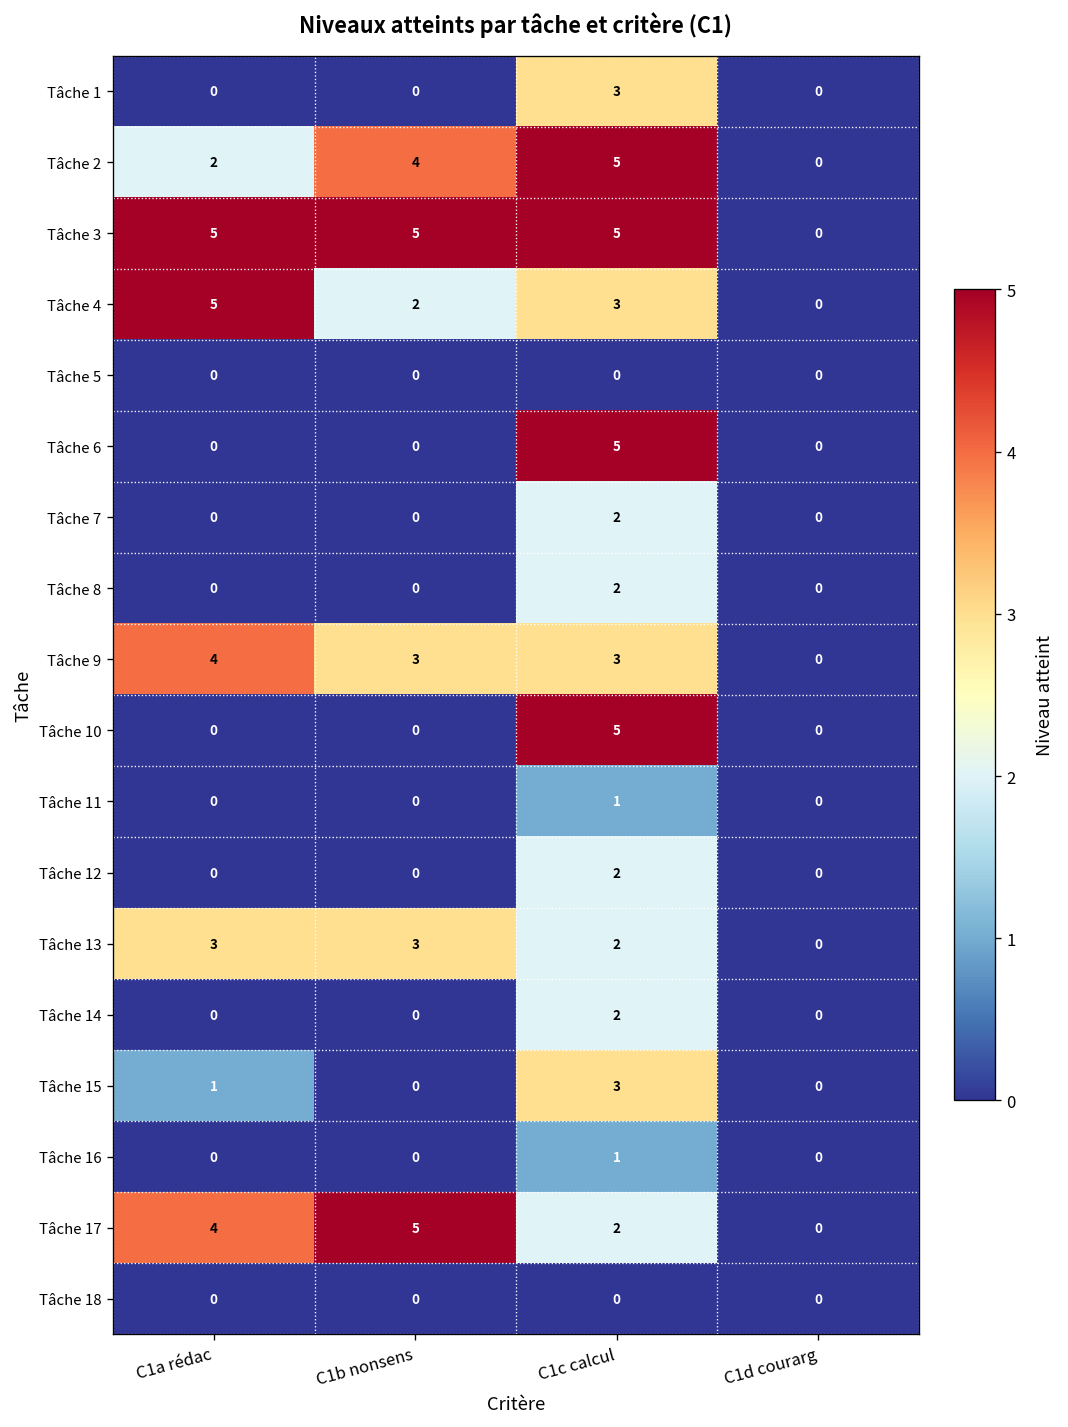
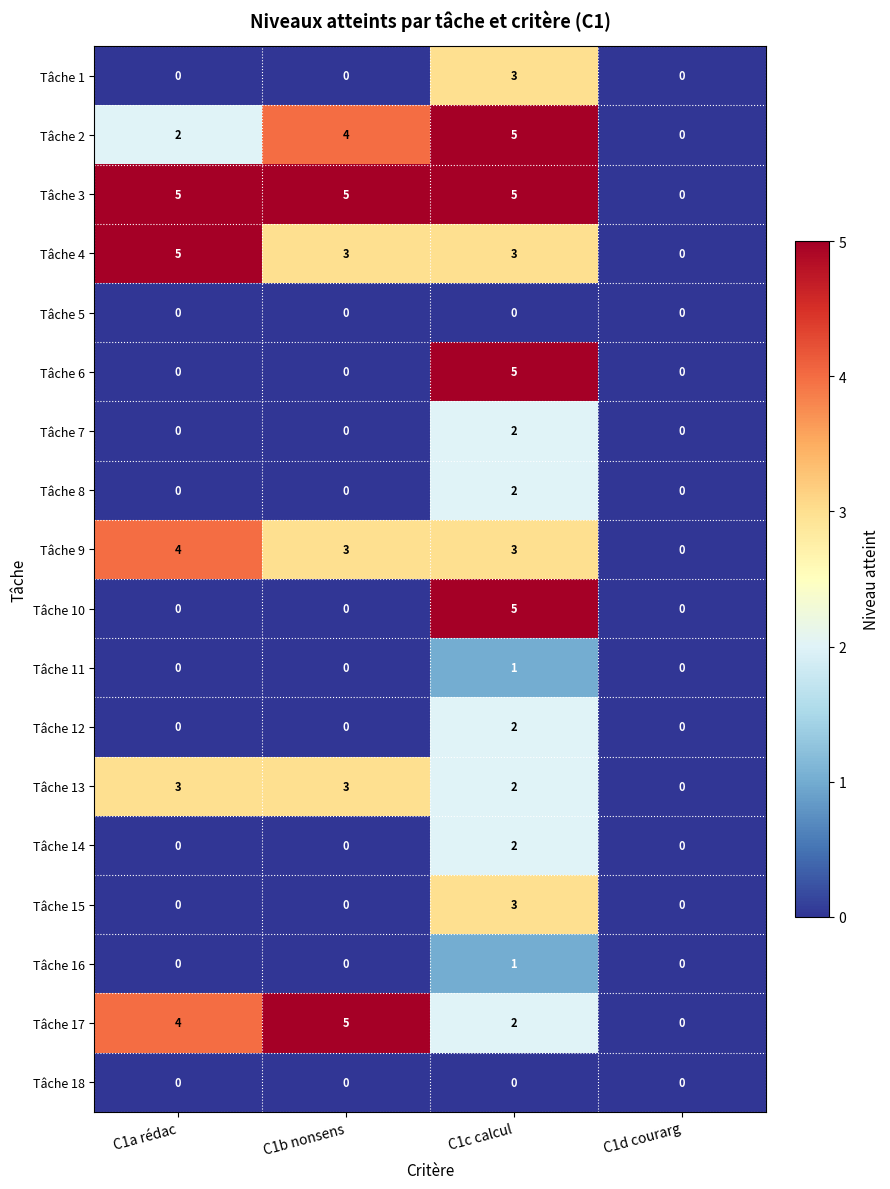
  {
    "Tâche 1": {
      "C1a rédac": 0,
      "C1b nonsens": 0,
      "C1c calcul": 3,
      "C1d courarg": 0
    },
    "Tâche 2": {
      "C1a rédac": 2,
      "C1b nonsens": 4,
      "C1c calcul": 5,
      "C1d courarg": 0
    },
    "Tâche 3": {
      "C1a rédac": 5,
      "C1b nonsens": 5,
      "C1c calcul": 5,
      "C1d courarg": 0
    },
    "Tâche 4": {
      "C1a rédac": 5,
-     "C1b nonsens": 2,
+     "C1b nonsens": 3,
      "C1c calcul": 3,
      "C1d courarg": 0
    },
    "Tâche 5": {
      "C1a rédac": 0,
      "C1b nonsens": 0,
      "C1c calcul": 0,
      "C1d courarg": 0
    },
    "Tâche 6": {
      "C1a rédac": 0,
      "C1b nonsens": 0,
      "C1c calcul": 5,
      "C1d courarg": 0
    },
    "Tâche 7": {
      "C1a rédac": 0,
      "C1b nonsens": 0,
      "C1c calcul": 2,
      "C1d courarg": 0
    },
    "Tâche 8": {
      "C1a rédac": 0,
      "C1b nonsens": 0,
      "C1c calcul": 2,
      "C1d courarg": 0
    },
    "Tâche 9": {
      "C1a rédac": 4,
      "C1b nonsens": 3,
      "C1c calcul": 3,
      "C1d courarg": 0
    },
    "Tâche 10": {
      "C1a rédac": 0,
      "C1b nonsens": 0,
      "C1c calcul": 5,
      "C1d courarg": 0
    },
    "Tâche 11": {
      "C1a rédac": 0,
      "C1b nonsens": 0,
      "C1c calcul": 1,
      "C1d courarg": 0
    },
    "Tâche 12": {
      "C1a rédac": 0,
      "C1b nonsens": 0,
      "C1c calcul": 2,
      "C1d courarg": 0
    },
    "Tâche 13": {
      "C1a rédac": 3,
      "C1b nonsens": 3,
      "C1c calcul": 2,
      "C1d courarg": 0
    },
    "Tâche 14": {
      "C1a rédac": 0,
      "C1b nonsens": 0,
      "C1c calcul": 2,
      "C1d courarg": 0
    },
    "Tâche 15": {
-     "C1a rédac": 1,
+     "C1a rédac": 0,
      "C1b nonsens": 0,
      "C1c calcul": 3,
      "C1d courarg": 0
    },
    "Tâche 16": {
      "C1a rédac": 0,
      "C1b nonsens": 0,
      "C1c calcul": 1,
      "C1d courarg": 0
    },
    "Tâche 17": {
      "C1a rédac": 4,
      "C1b nonsens": 5,
      "C1c calcul": 2,
      "C1d courarg": 0
    },
    "Tâche 18": {
      "C1a rédac": 0,
      "C1b nonsens": 0,
      "C1c calcul": 0,
      "C1d courarg": 0
    }
  }
